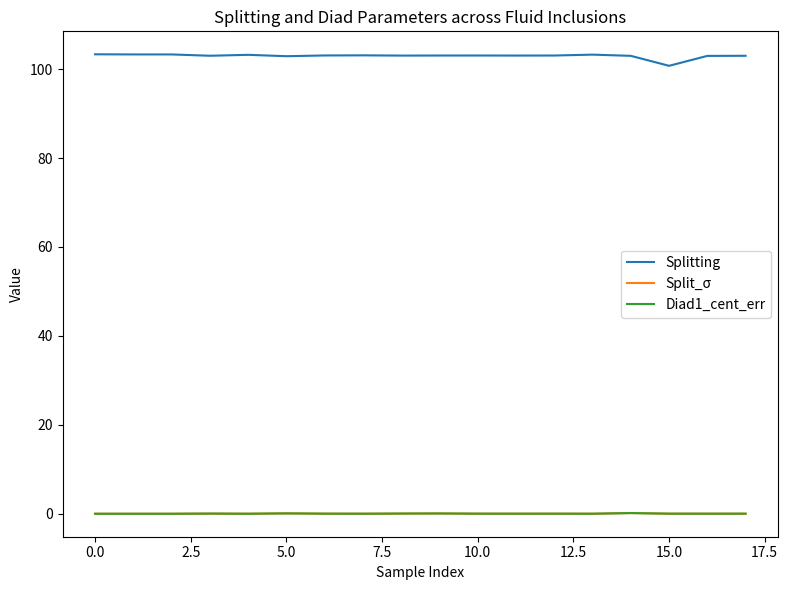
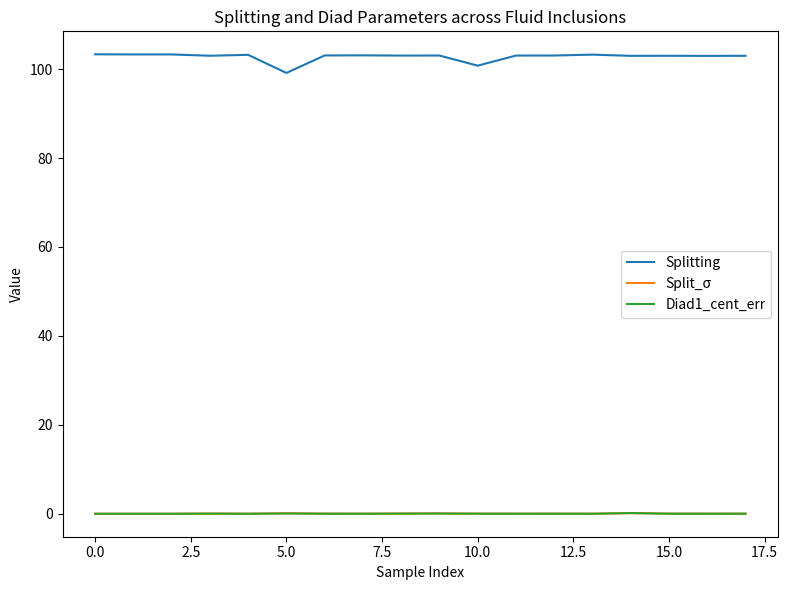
  {
    "Splitting": {
      "0.0": 103,
-     "5.0": 103,
-     "10.0": 103,
-     "15.0": 101
+     "5.0": 99,
+     "10.0": 101,
+     "15.0": 103
    },
    "Diad1_cent_err": {
      "0.0": 0,
      "5.0": 0,
      "10.0": 0,
      "15.0": 0
    }
  }
